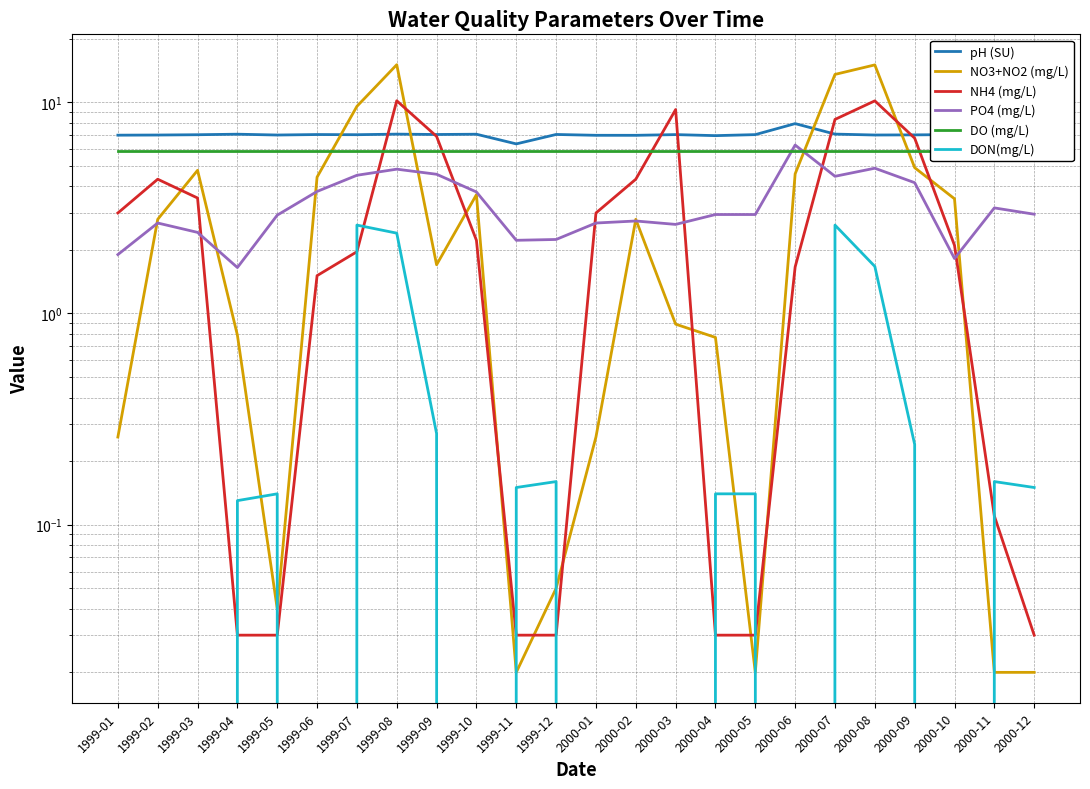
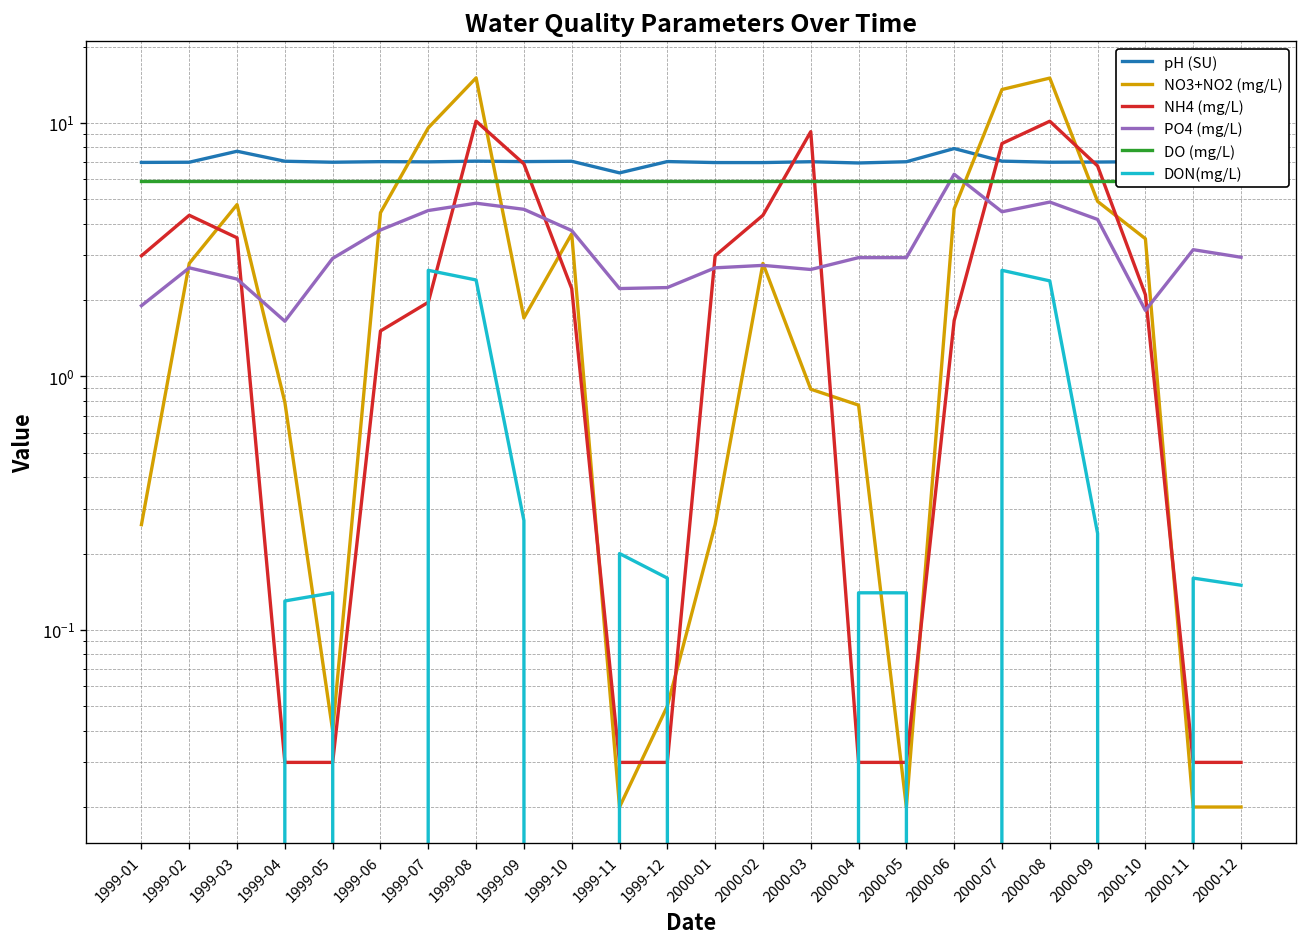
  {
    "pH (SU)": {
      "1999-01": 7.0,
      "1999-02": 7.0,
-     "1999-03": 7.0,
+     "1999-03": 7.7,
      "1999-04": 7.1,
      "1999-05": 7.0,
      "1999-06": 7.0,
      "1999-07": 7.0,
      "1999-08": 7.1,
      "1999-10": 7.1,
      "1999-11": 6.3,
      "1999-12": 7.0,
      "2000-01": 7.0,
      "2000-02": 7.0,
      "2000-03": 7.0,
      "2000-04": 6.9,
      "2000-05": 7.0,
      "2000-06": 7.9,
      "2000-07": 7.1,
      "2000-08": 7.0,
      "2000-09": 7.0
    },
    "NO3+NO2 (mg/L)": {
      "1999-01": 0.26,
      "1999-02": 2.8,
      "1999-03": 4.8,
      "1999-04": 0.79,
      "1999-05": 0.04,
      "1999-06": 4.4,
      "1999-07": 10,
      "1999-08": 15,
      "1999-09": 1.7,
      "1999-10": 3.7,
      "1999-11": 0.02,
      "1999-12": 0.05,
      "2000-01": 0.26,
      "2000-03": 0.89,
      "2000-04": 0.77,
      "2000-05": 0.02,
      "2000-06": 4.6,
      "2000-07": 14,
      "2000-08": 15,
      "2000-09": 4.9,
      "2000-10": 3.5,
      "2000-11": 0.02,
      "2000-12": 0.02
    },
    "NH4 (mg/L)": {
      "1999-01": 3.0,
      "1999-02": 4.3,
      "1999-03": 3.5,
      "1999-04": 0.03,
      "1999-05": 0.03,
      "1999-06": 1.5,
      "1999-07": 2.0,
      "1999-08": 10,
      "1999-10": 2.2,
      "1999-11": 0.03,
      "1999-12": 0.03,
      "2000-01": 3.0,
      "2000-02": 4.3,
      "2000-03": 9,
      "2000-04": 0.03,
      "2000-05": 0.03,
      "2000-06": 1.7,
      "2000-07": 8.3,
      "2000-08": 10,
      "2000-09": 6.8,
      "2000-10": 2.1,
-     "2000-11": 0.11,
+     "2000-11": 0.03,
      "2000-12": 0.03
    },
    "PO4 (mg/L)": {
      "1999-01": 1.9,
      "1999-02": 2.7,
      "1999-03": 2.4,
      "1999-04": 1.7,
      "1999-05": 2.9,
      "1999-06": 3.8,
      "1999-07": 4.5,
      "1999-08": 4.8,
      "1999-09": 4.6,
      "1999-10": 3.8,
      "1999-11": 2.2,
      "1999-12": 2.2,
      "2000-01": 2.7,
      "2000-03": 2.6,
      "2000-04": 2.9,
      "2000-05": 2.9,
      "2000-06": 6.3,
      "2000-07": 4.5,
      "2000-08": 4.9,
      "2000-09": 4.2,
      "2000-10": 1.8,
      "2000-11": 3.2,
      "2000-12": 3.0
    },
    "DO (mg/L)": {
      "1999-01": 5.9,
      "1999-02": 5.9,
      "1999-03": 5.9,
      "1999-04": 5.9,
      "1999-05": 5.9,
      "1999-06": 5.9,
      "1999-07": 5.9,
      "1999-08": 5.9,
      "1999-09": 5.9,
      "1999-10": 5.9,
      "1999-11": 5.9,
      "1999-12": 5.9,
      "2000-01": 5.9,
      "2000-02": 5.9,
      "2000-03": 5.9,
      "2000-04": 5.9,
      "2000-05": 5.9,
      "2000-06": 5.9,
      "2000-07": 5.9,
      "2000-08": 5.9,
      "2000-09": 5.9
    },
    "DON(mg/L)": {
      "1999-04": 0.13,
      "1999-05": 0.14,
      "1999-07": 2.6,
      "1999-08": 2.4,
      "1999-09": 0.27,
-     "1999-11": 0.15,
+     "1999-11": 0.20,
      "1999-12": 0.16,
      "2000-04": 0.14,
      "2000-05": 0.14,
      "2000-07": 2.6,
-     "2000-08": 1.7,
+     "2000-08": 2.4,
      "2000-09": 0.24,
      "2000-11": 0.16,
      "2000-12": 0.15
    }
  }
